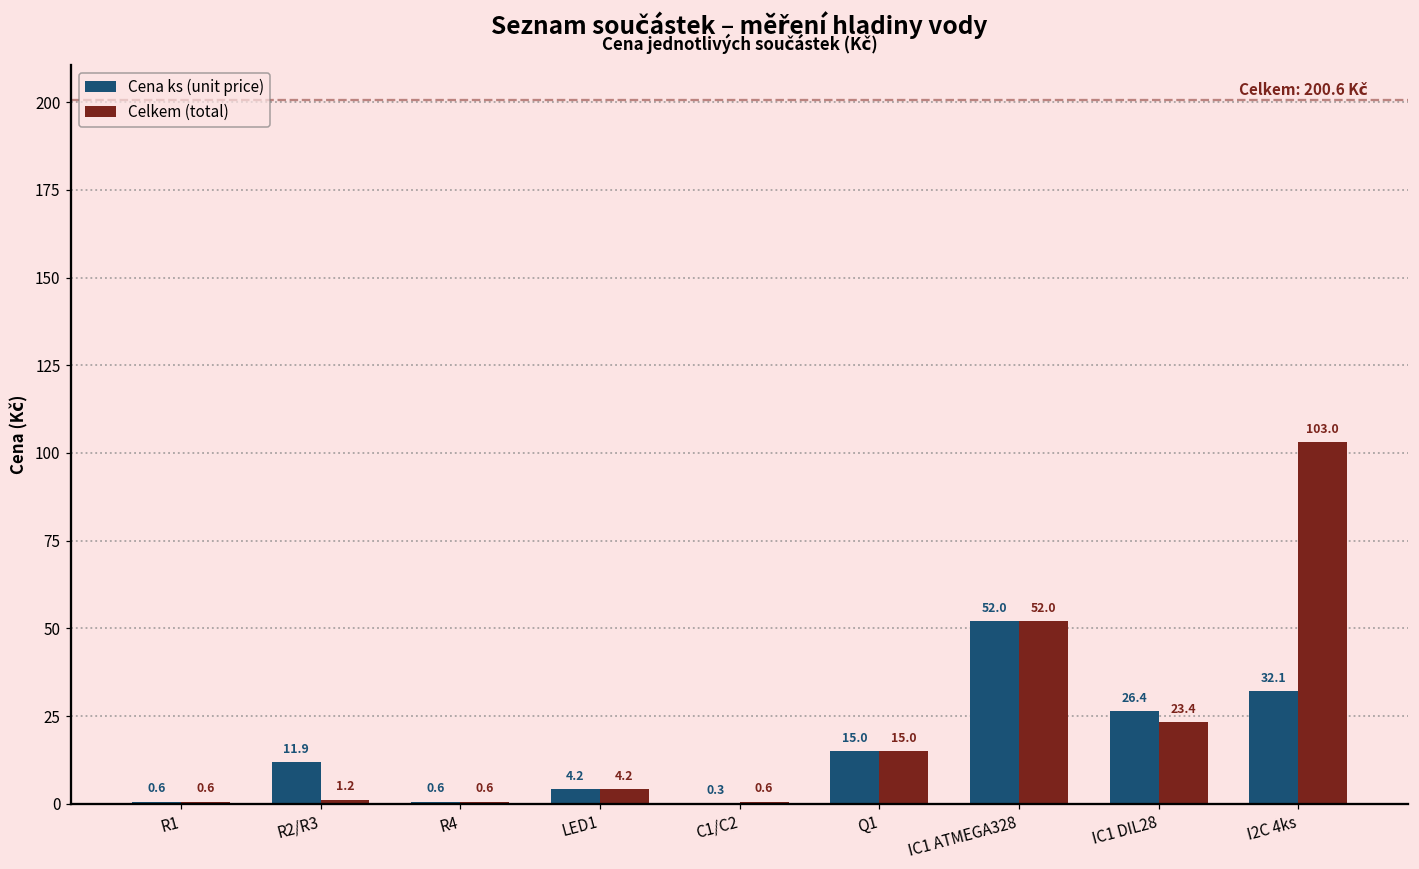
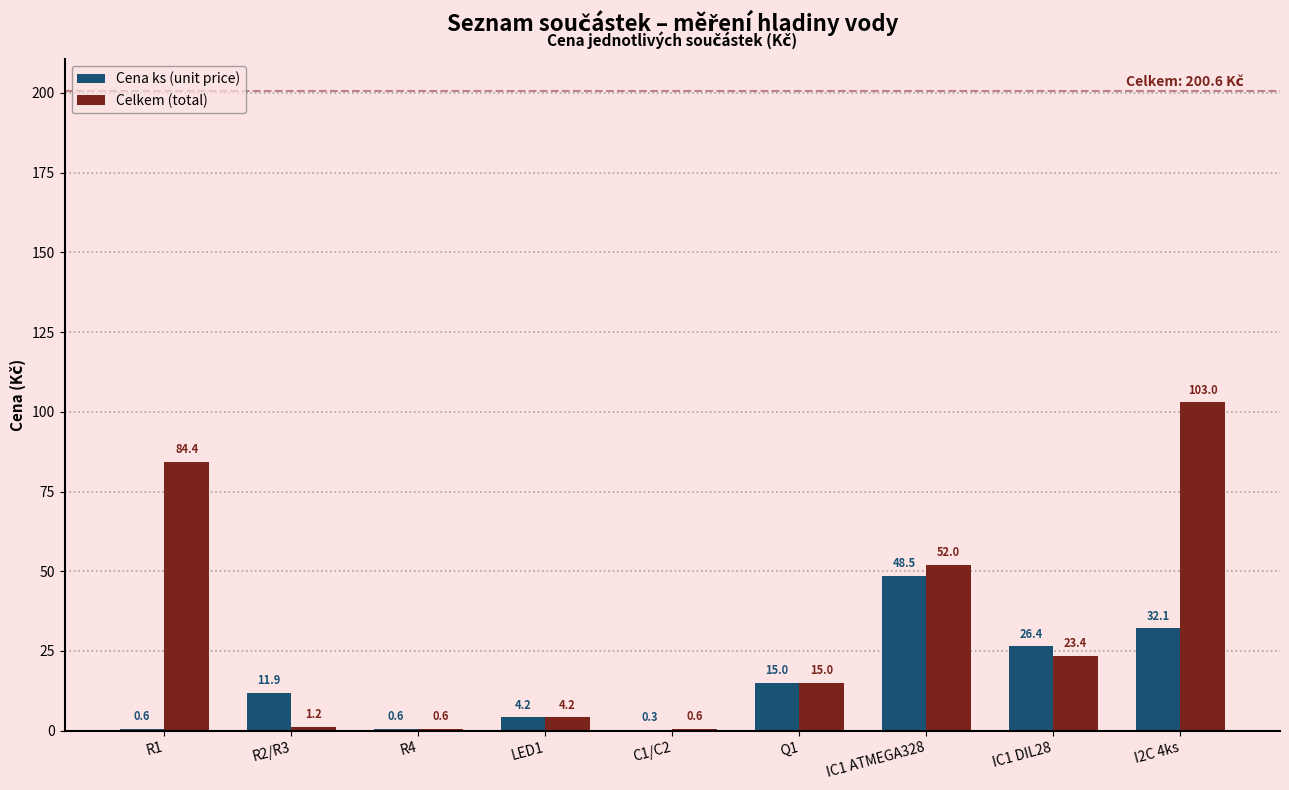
  {
    "Cena ks (unit price)": {
      "R1": 0.6,
      "R2/R3": 11.9,
      "R4": 0.6,
      "LED1": 4.2,
      "C1/C2": 0.3,
      "Q1": 15.0,
-     "IC1 ATMEGA328": 52.0,
+     "IC1 ATMEGA328": 48.5,
      "IC1 DIL28": 26.4,
      "I2C 4ks": 32.1
    },
    "Celkem (total)": {
-     "R1": 0.6,
+     "R1": 84.4,
      "R2/R3": 1.2,
      "R4": 0.6,
      "LED1": 4.2,
      "C1/C2": 0.6,
      "Q1": 15.0,
      "IC1 ATMEGA328": 52.0,
      "IC1 DIL28": 23.4,
      "I2C 4ks": 103.0
    }
  }
